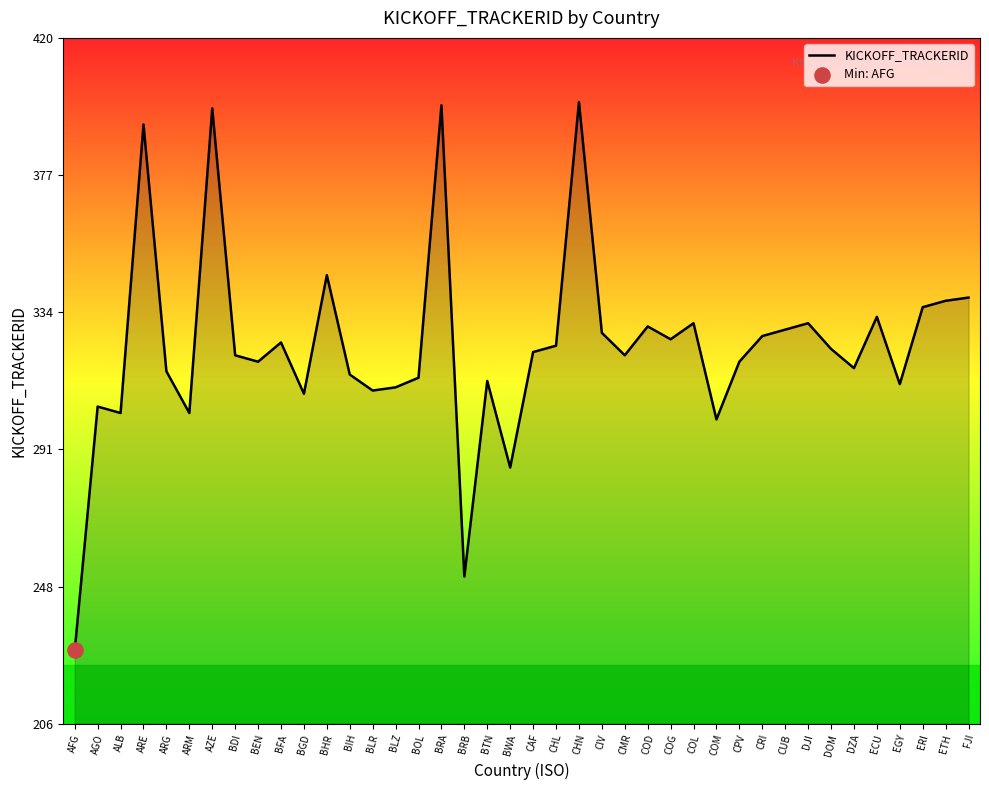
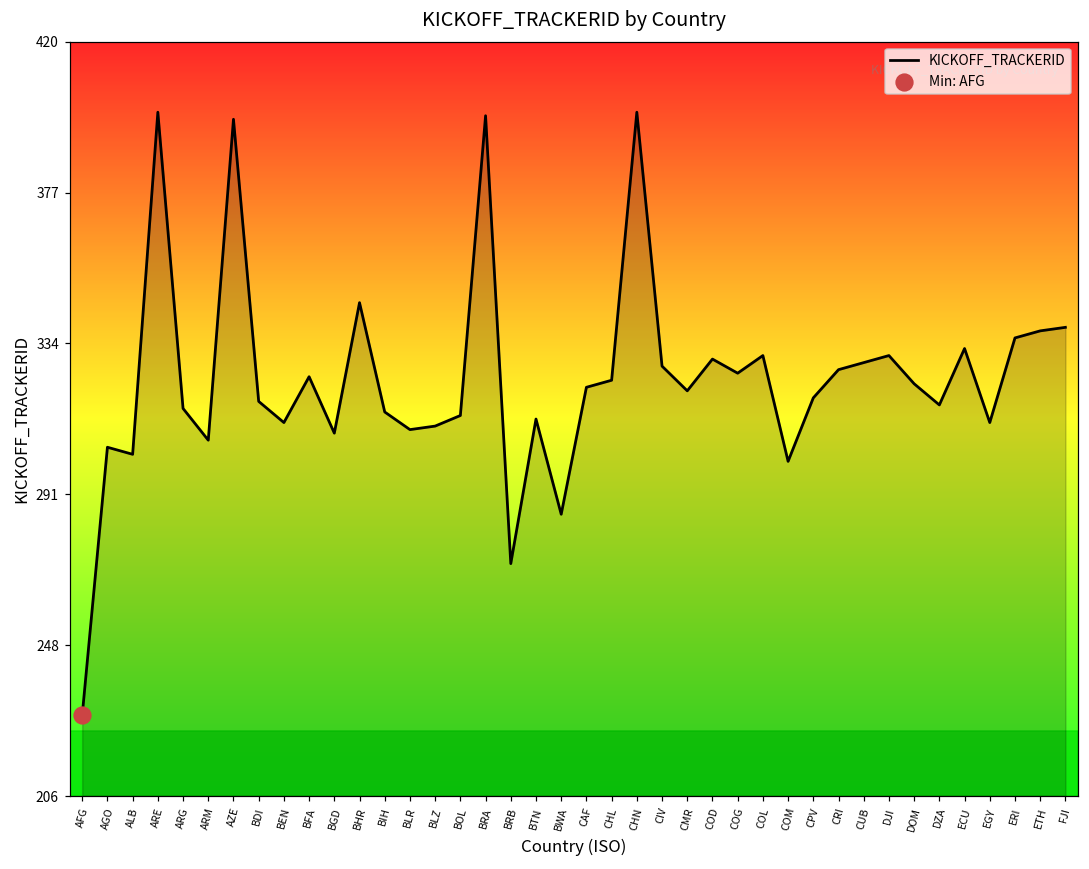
  {
    "KICKOFF_TRACKERID": {
      "AGO": 305,
      "ALB": 303,
-     "ARE": 393,
+     "ARE": 400,
      "ARG": 316,
-     "ARM": 303,
+     "ARM": 307,
      "AZE": 398,
-     "BDI": 321,
-     "BEN": 319,
+     "BDI": 318,
+     "BEN": 312,
      "BFA": 325,
      "BGD": 309,
      "BHR": 346,
      "BIH": 315,
      "BLR": 310,
      "BLZ": 311,
      "BOL": 314,
      "BRA": 399,
-     "BRB": 252,
+     "BRB": 272,
      "BTN": 313,
      "BWA": 286,
      "CAF": 322,
      "CHL": 324,
      "CHN": 400,
      "CIV": 328,
      "CMR": 321,
      "COD": 330,
      "COG": 326,
      "COL": 331,
      "COM": 301,
      "CPV": 319,
      "CRI": 327,
      "CUB": 329,
      "DJI": 331,
      "DOM": 323,
      "DZA": 317,
      "ECU": 333,
      "EGY": 312,
      "ERI": 336,
      "ETH": 338,
      "FJI": 339
    }
  }
